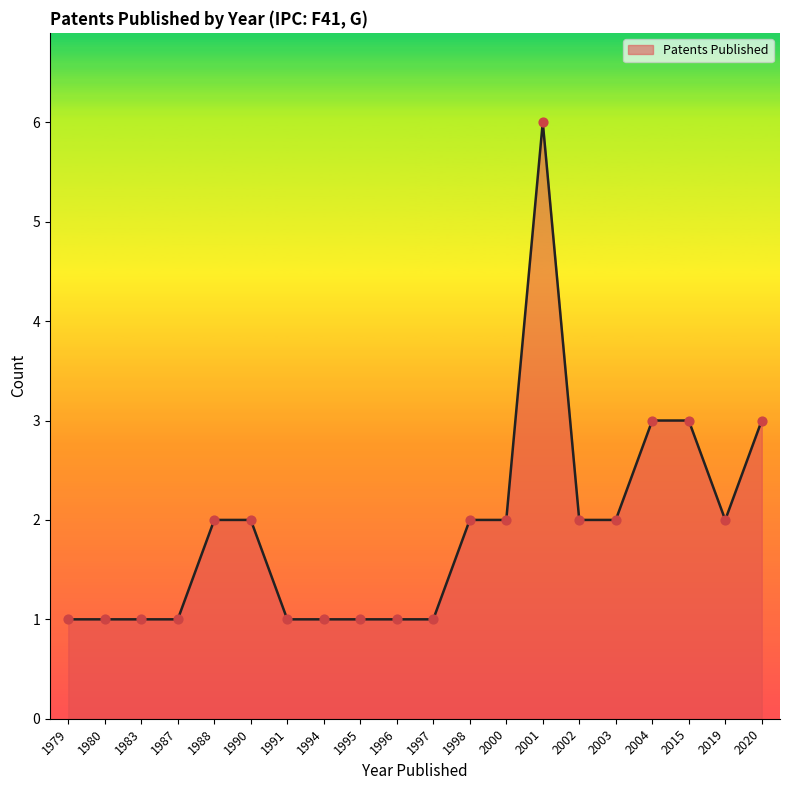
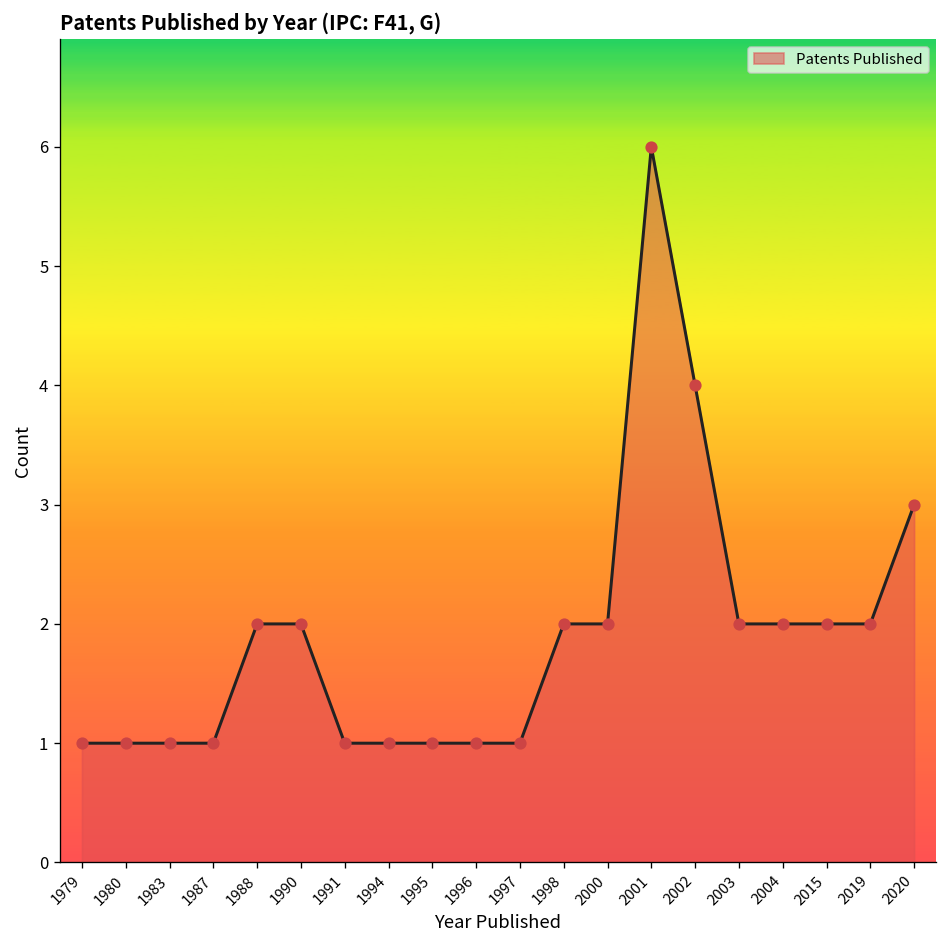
  {
    "1979": 1,
    "1980": 1,
    "1983": 1,
    "1987": 1,
    "1988": 2,
    "1990": 2,
    "1991": 1,
    "1994": 1,
    "1995": 1,
    "1996": 1,
    "1997": 1,
    "1998": 2,
    "2000": 2,
    "2001": 6,
-   "2002": 2,
+   "2002": 4,
    "2003": 2,
-   "2004": 3,
-   "2015": 3,
+   "2004": 2,
+   "2015": 2,
    "2019": 2,
    "2020": 3
  }
